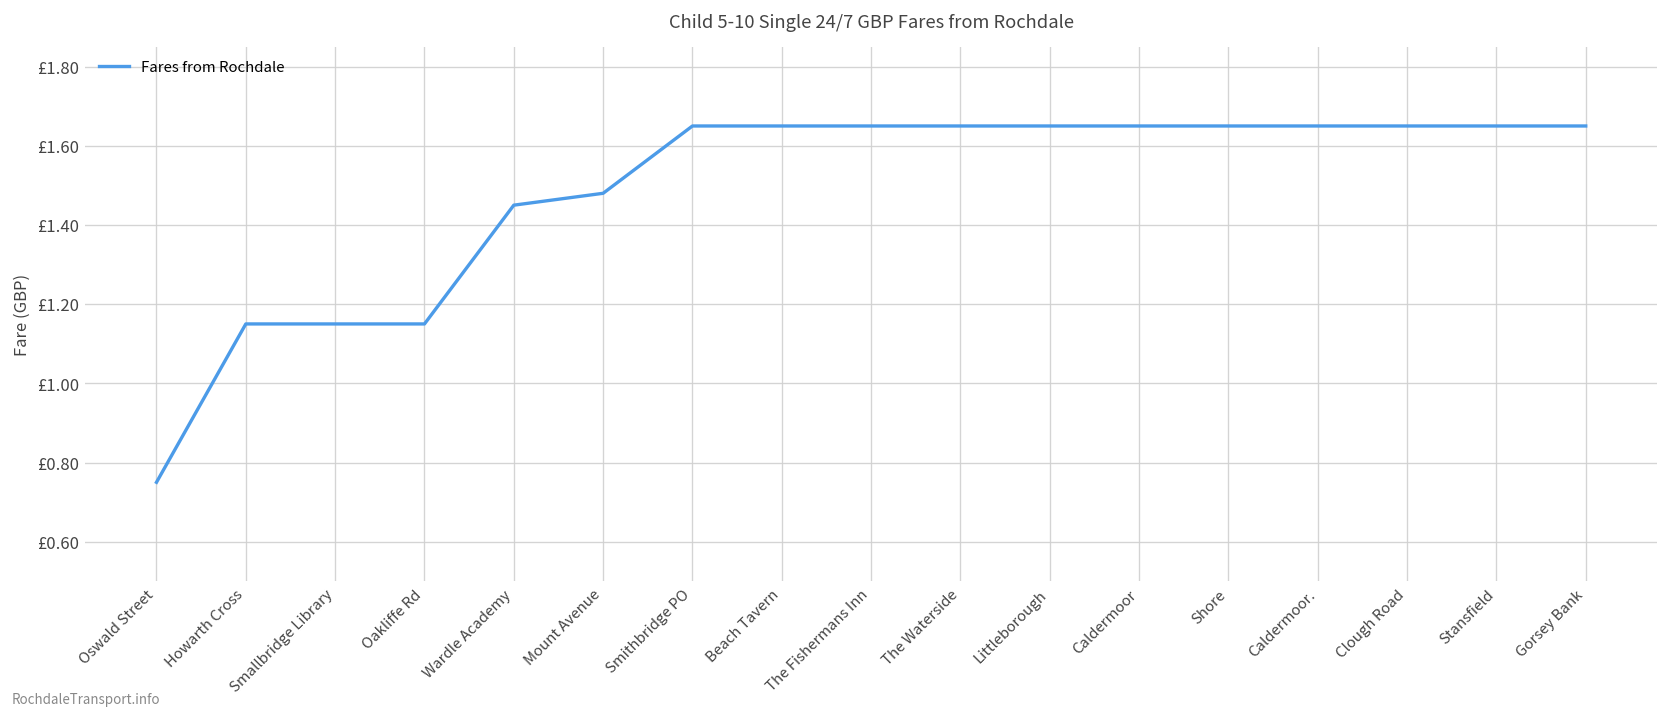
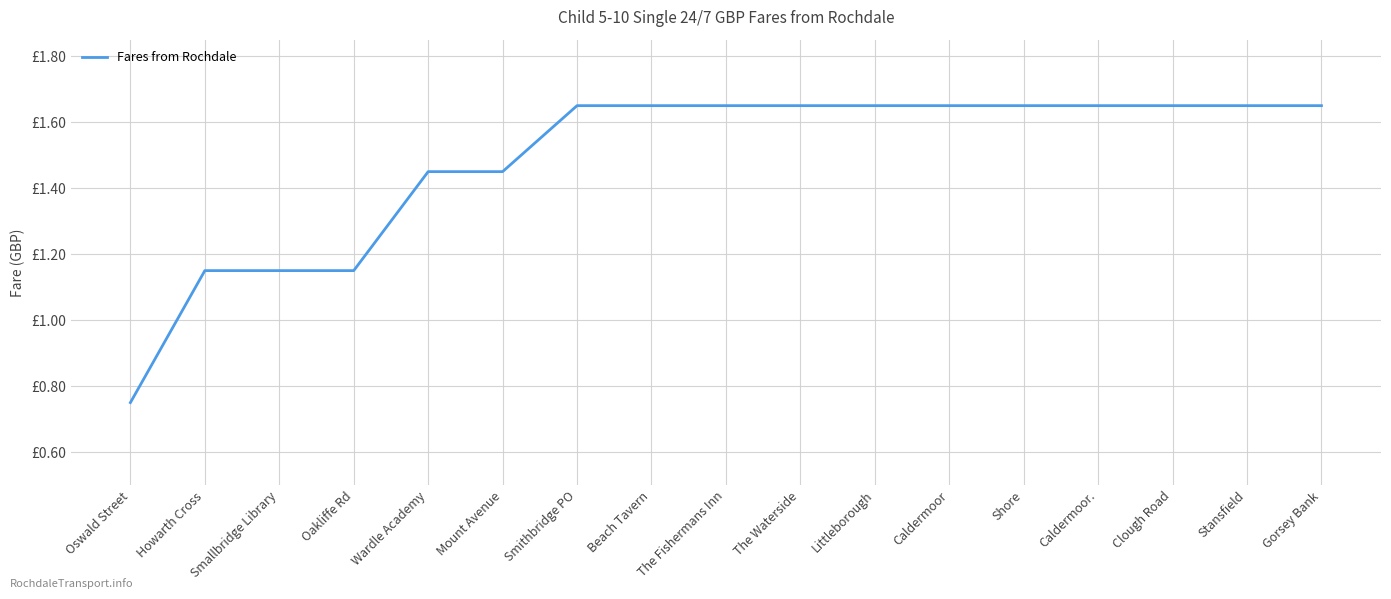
  {
    "Oswald Street": "£0.75",
    "Howarth Cross": "£1.15",
    "Smallbridge Library": "£1.15",
    "Oakliffe Rd": "£1.15",
    "Wardle Academy": "£1.45",
-   "Mount Avenue": "£1.48",
+   "Mount Avenue": "£1.45",
    "Smithbridge PO": "£1.65",
    "Beach Tavern": "£1.65",
    "The Fishermans Inn": "£1.65",
    "The Waterside": "£1.65",
    "Littleborough": "£1.65",
    "Caldermoor": "£1.65",
    "Shore": "£1.65",
    "Caldermoor.": "£1.65",
    "Clough Road": "£1.65",
    "Stansfield": "£1.65",
    "Gorsey Bank": "£1.65"
  }
